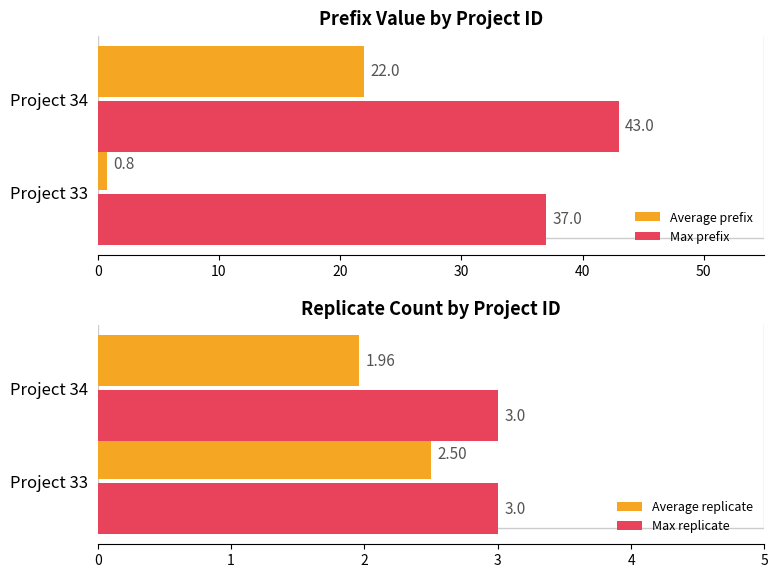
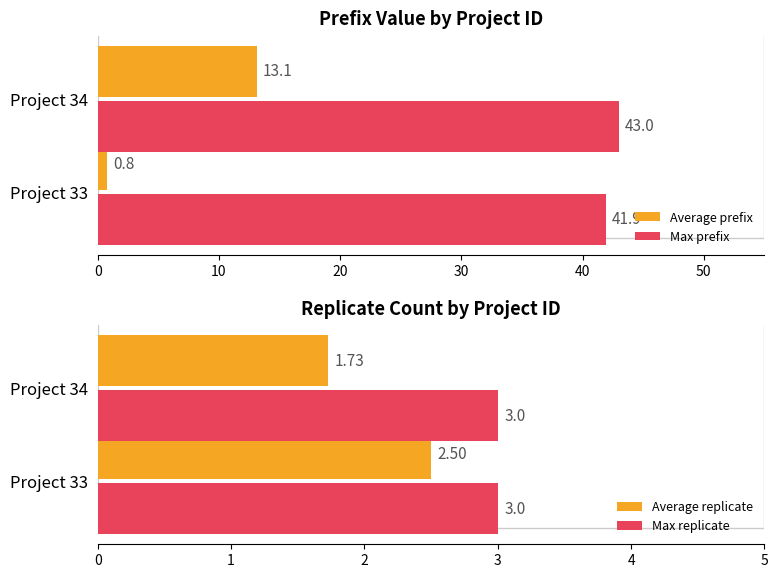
  {
    "Prefix Value by Project ID": {
      "Average prefix": {
-       "Project 34": 22.0,
+       "Project 34": 13.1,
        "Project 33": 0.8
      },
      "Max prefix": {
        "Project 34": 43.0,
-       "Project 33": 37.0
+       "Project 33": 41.9
      }
    },
    "Replicate Count by Project ID": {
      "Average replicate": {
-       "Project 34": 1.96,
+       "Project 34": 1.73,
        "Project 33": 2.50
      },
      "Max replicate": {
        "Project 34": 3.0,
        "Project 33": 3.0
      }
    }
  }
